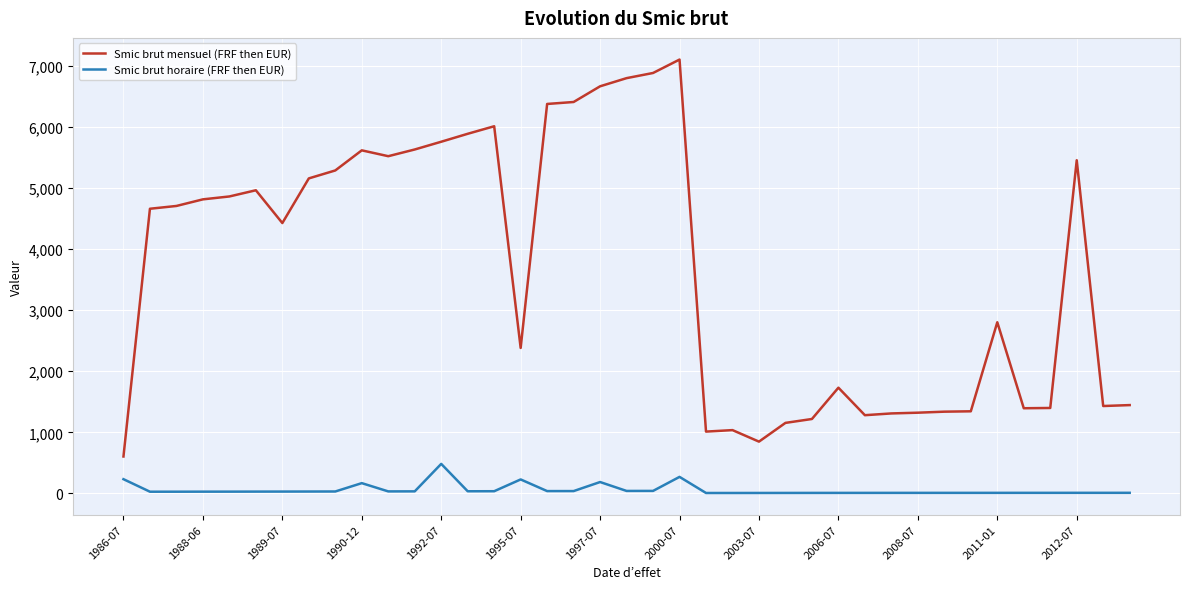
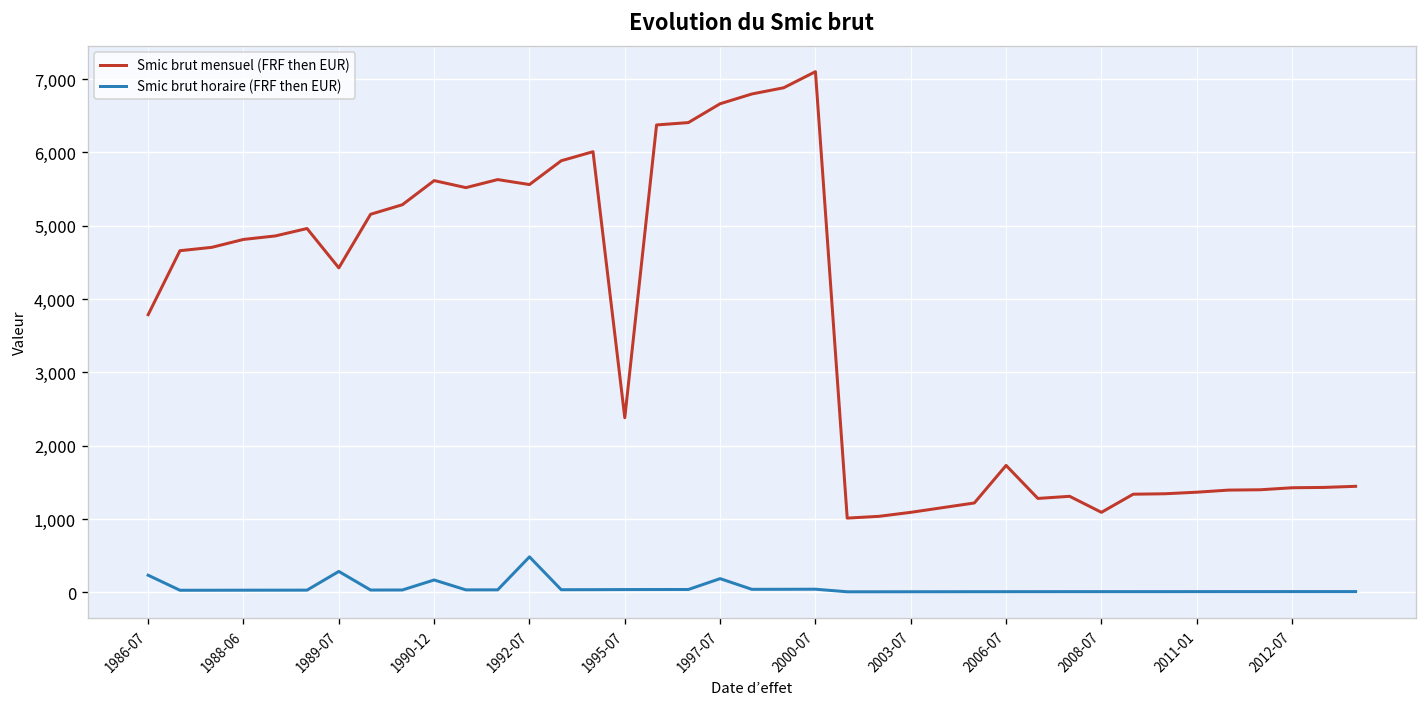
  {
    "Smic brut mensuel (FRF then EUR)": {
-     "1986-07": "600",
+     "1986-07": "3,800",
      "1988-06": "4,800",
      "1989-07": "4,400",
      "1990-12": "5,600",
-     "1992-07": "5,800",
+     "1992-07": "5,600",
      "1995-07": "2,400",
      "1997-07": "6,700",
      "2000-07": "7,100",
-     "2003-07": "800",
+     "2003-07": "1,100",
      "2006-07": "1,700",
-     "2008-07": "1,300",
-     "2011-01": "2,800",
-     "2012-07": "5,500"
+     "2008-07": "1,100",
+     "2011-01": "1,400",
+     "2012-07": "1,400"
    },
    "Smic brut horaire (FRF then EUR)": {
      "1986-07": "200",
      "1988-06": "0",
-     "1989-07": "0",
+     "1989-07": "300",
      "1990-12": "200",
      "1992-07": "500",
-     "1995-07": "200",
+     "1995-07": "0",
      "1997-07": "200",
-     "2000-07": "300",
+     "2000-07": "0",
      "2003-07": "0",
      "2006-07": "0",
      "2008-07": "0",
      "2011-01": "0",
      "2012-07": "0"
    }
  }
